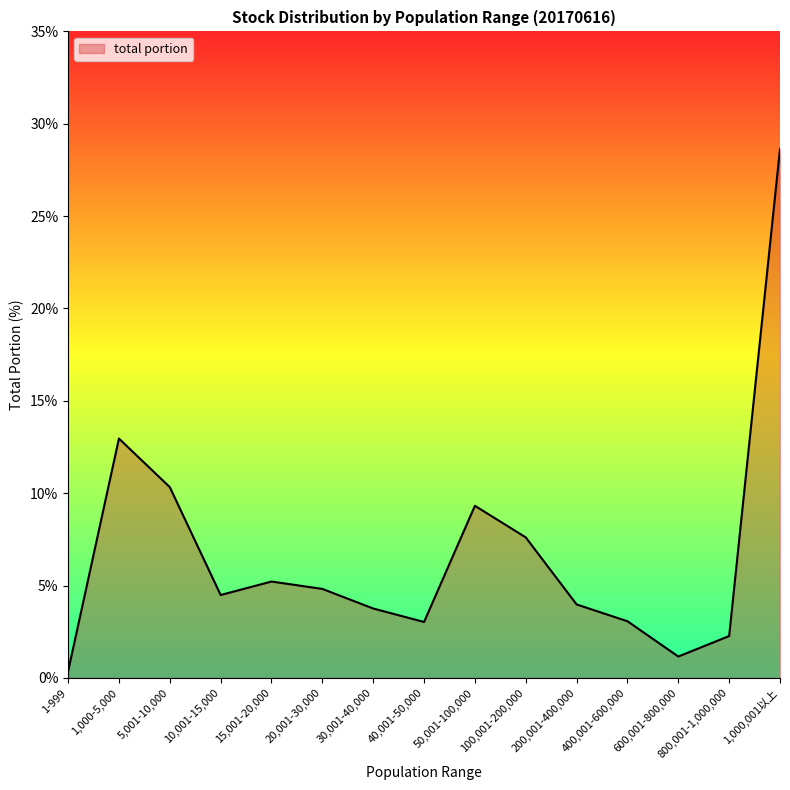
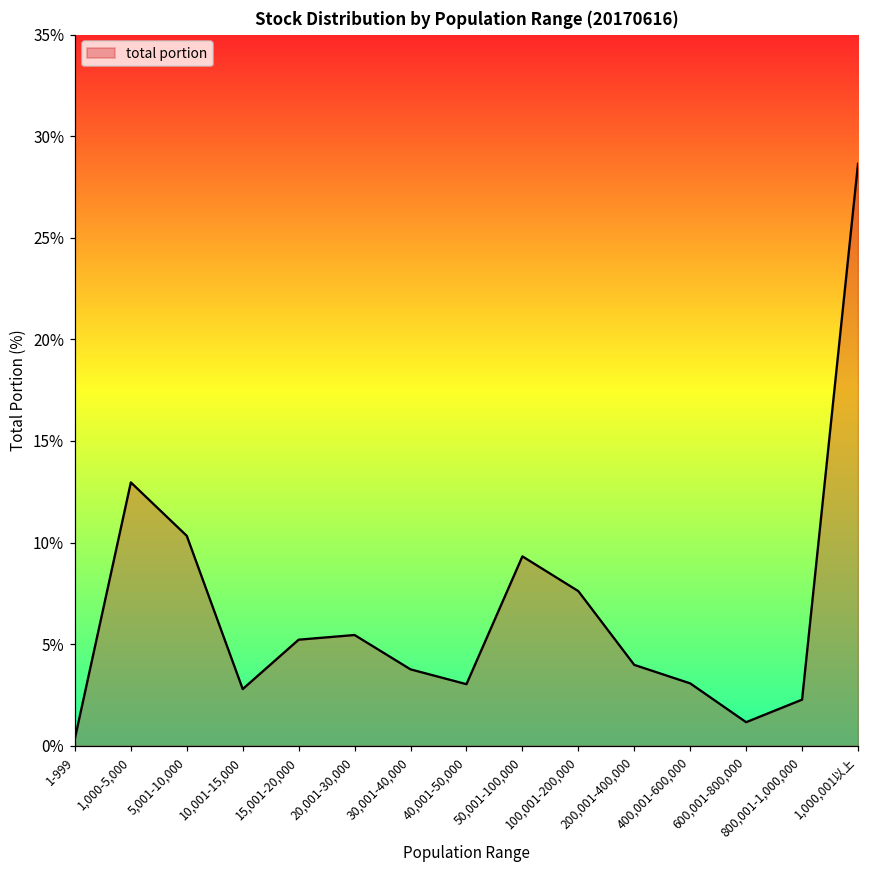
  {
    "1-999": "0.4%",
    "1,000-5,000": "13.0%",
    "5,001-10,000": "10.3%",
-   "10,001-15,000": "4.5%",
+   "10,001-15,000": "2.8%",
    "15,001-20,000": "5.2%",
-   "20,001-30,000": "4.8%",
+   "20,001-30,000": "5.5%",
    "30,001-40,000": "3.8%",
    "40,001-50,000": "3.0%",
    "50,001-100,000": "9.3%",
    "100,001-200,000": "7.6%",
    "200,001-400,000": "4.0%",
    "400,001-600,000": "3.1%",
    "600,001-800,000": "1.2%",
    "800,001-1,000,000": "2.3%",
    "1,000,001以上": "28.6%"
  }
